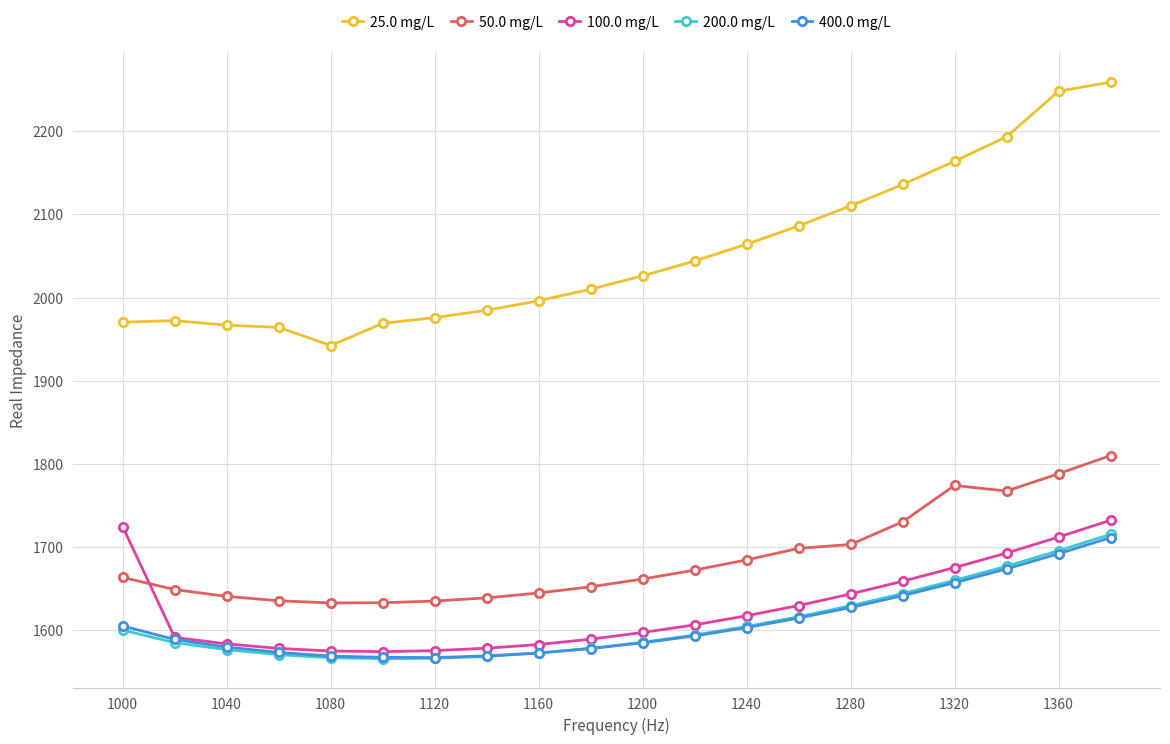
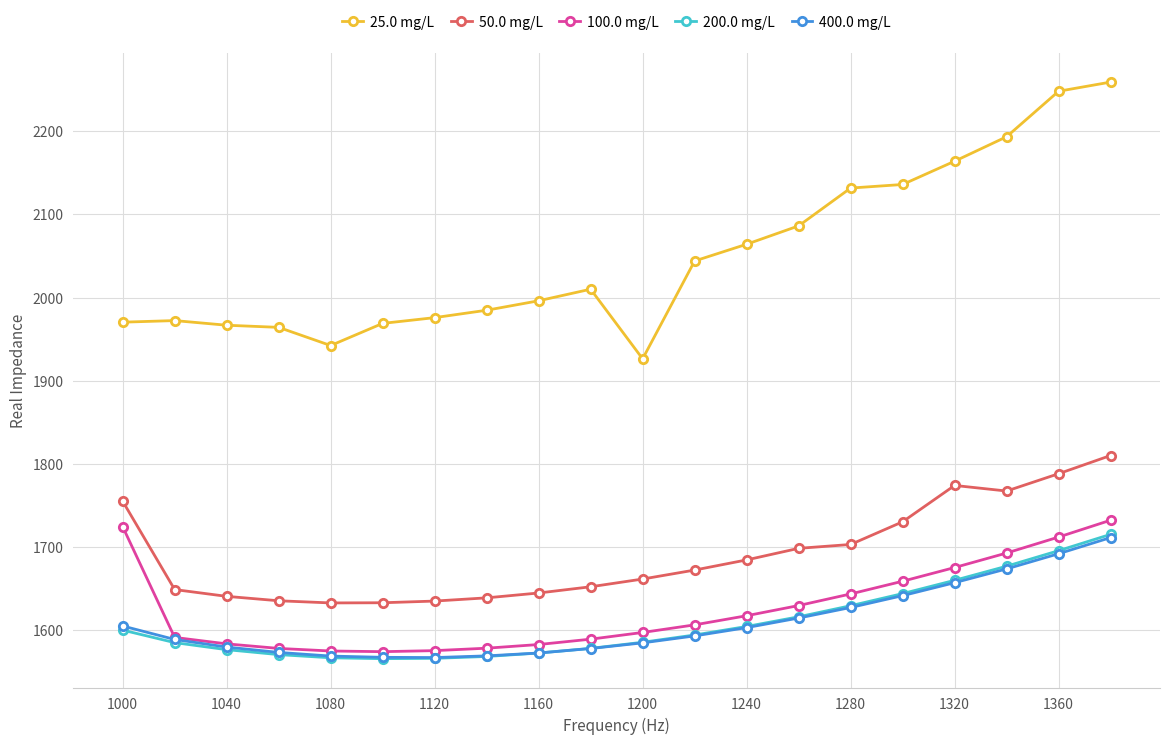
  {
    "25.0 mg/L": {
      "1000": 1970,
      "1040": 1970,
      "1080": 1940,
      "1120": 1980,
      "1160": 2000,
-     "1200": 2030,
+     "1200": 1930,
      "1240": 2060,
-     "1280": 2110,
+     "1280": 2130,
      "1320": 2160,
      "1360": 2250
    },
    "50.0 mg/L": {
-     "1000": 1660,
+     "1000": 1760,
      "1040": 1640,
      "1080": 1630,
      "1120": 1630,
      "1160": 1640,
      "1200": 1660,
      "1240": 1680,
      "1280": 1700,
      "1320": 1770,
      "1360": 1790
    },
    "100.0 mg/L": {
      "1000": 1720,
      "1040": 1580,
      "1080": 1570,
      "1120": 1580,
      "1160": 1580,
      "1200": 1600,
      "1240": 1620,
      "1280": 1640,
      "1320": 1680,
      "1360": 1710
    }
  }
